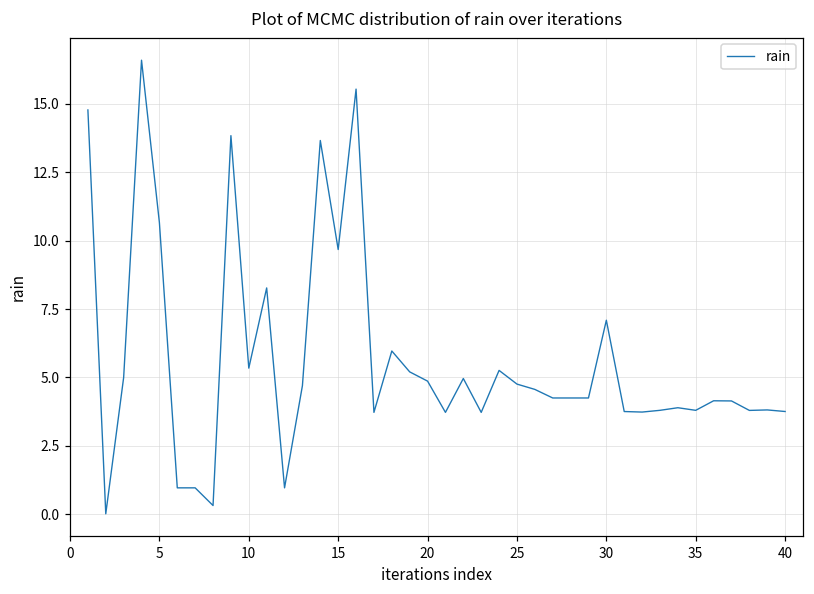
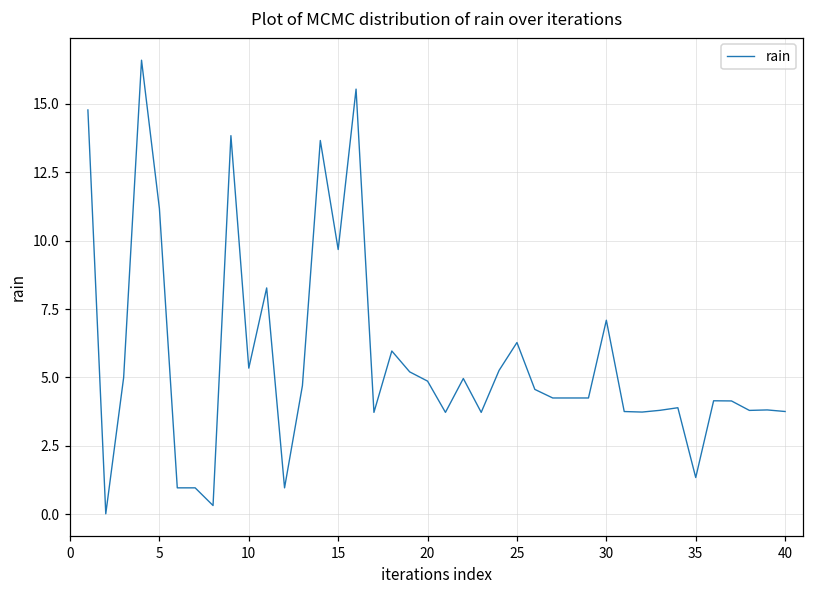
  {
-   "5": 10.7,
+   "5": 11.2,
    "10": 5.3,
    "15": 9.7,
    "20": 4.9,
-   "25": 4.8,
+   "25": 6.3,
    "30": 7.1,
-   "35": 3.8,
+   "35": 1.3,
    "40": 3.8
  }
